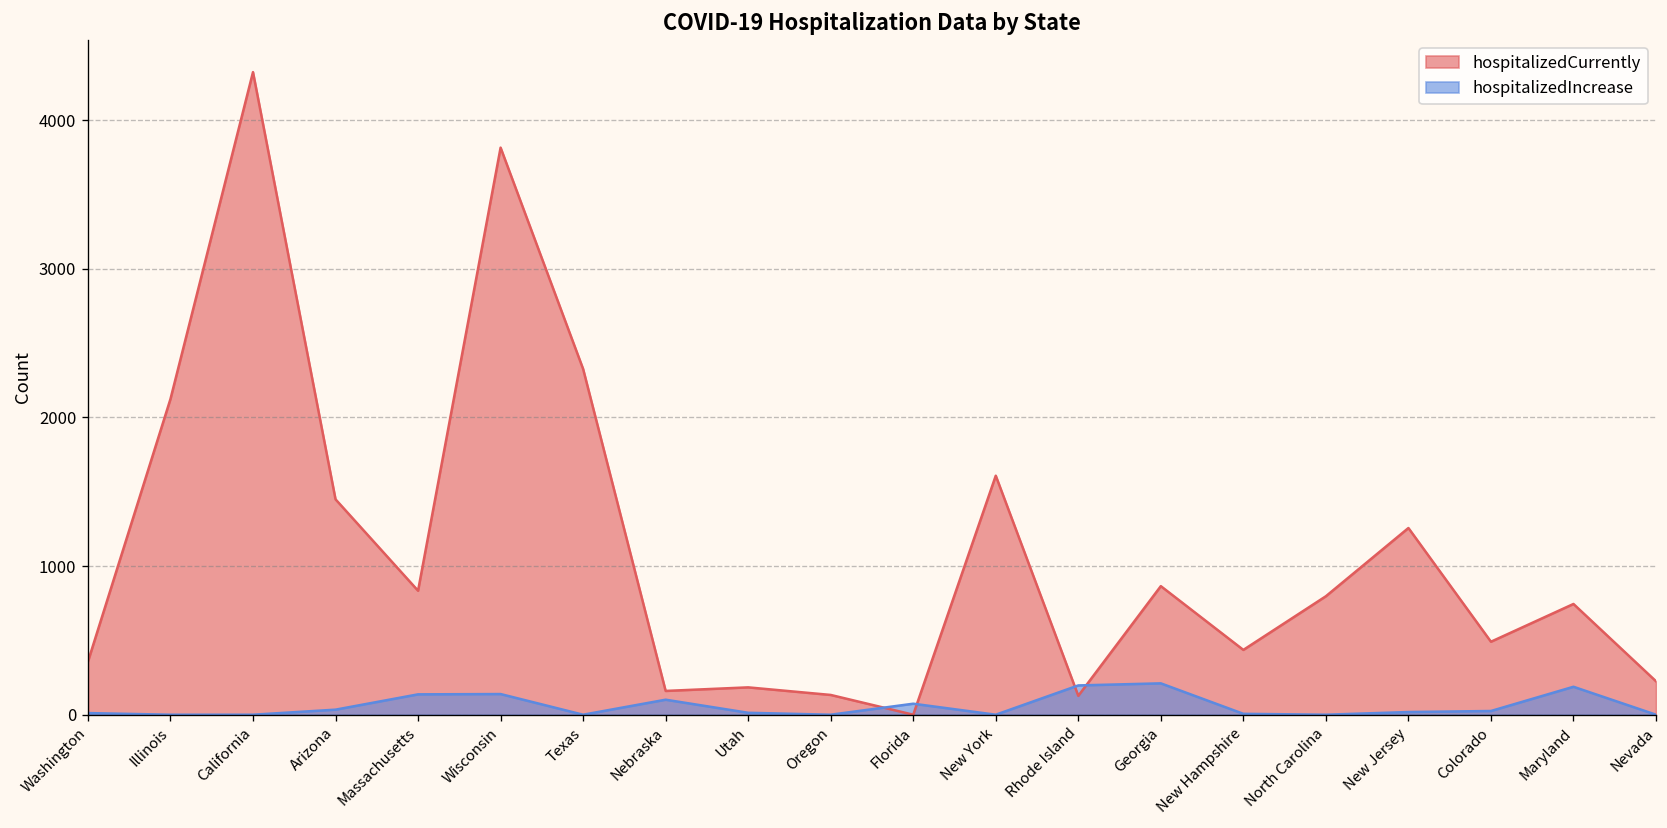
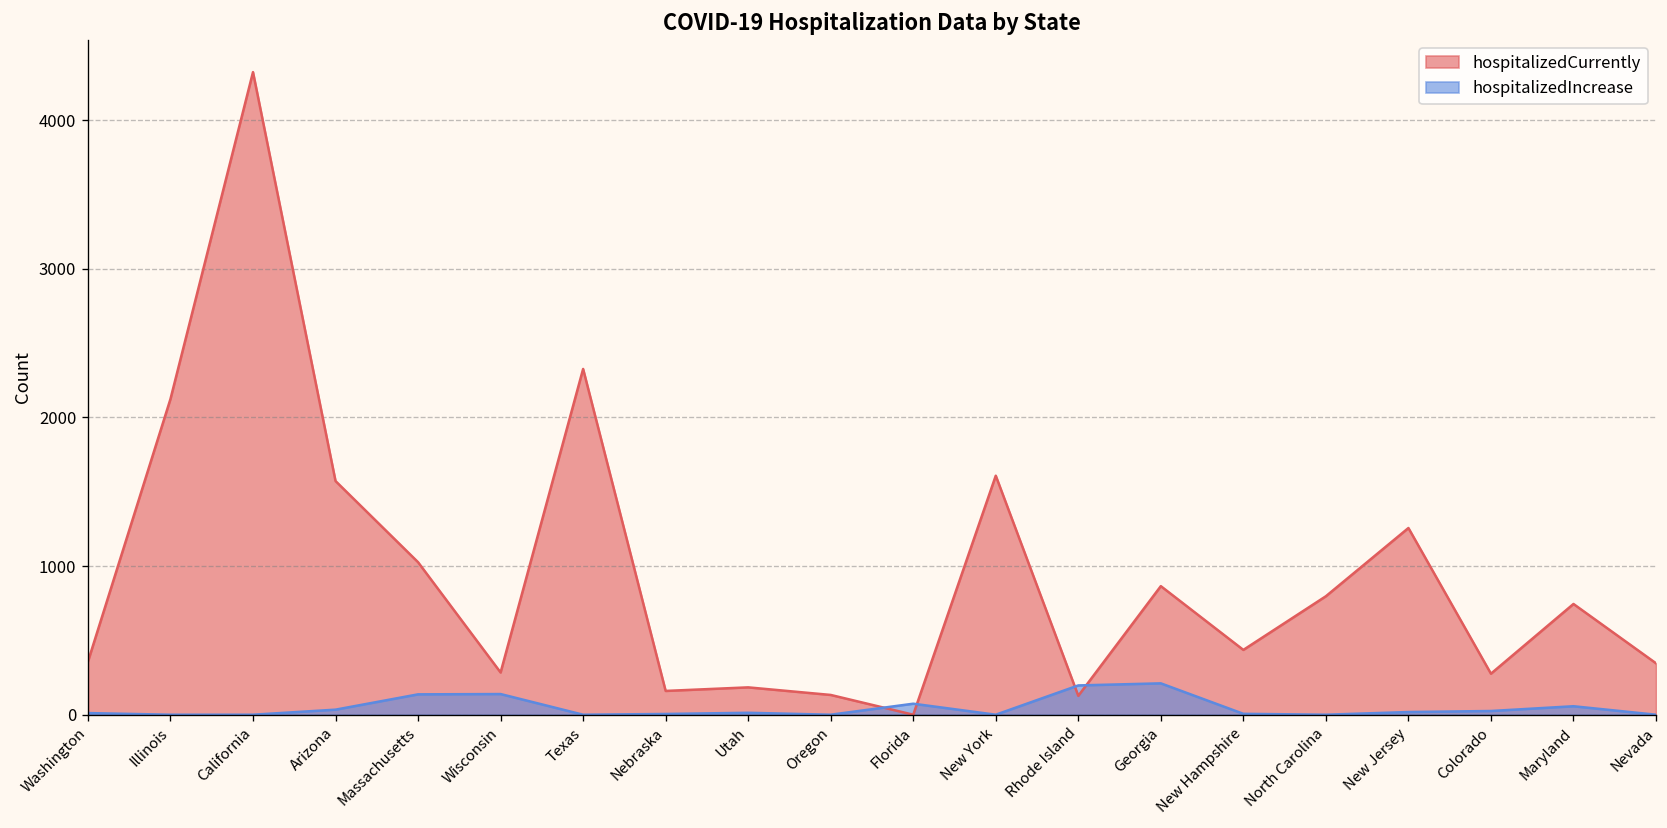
  {
    "hospitalizedCurrently": {
      "Washington": 360,
      "Illinois": 2120,
      "California": 4320,
-     "Arizona": 1450,
-     "Massachusetts": 830,
-     "Wisconsin": 3820,
+     "Arizona": 1570,
+     "Massachusetts": 1030,
+     "Wisconsin": 280,
      "Texas": 2330,
      "Nebraska": 160,
      "Utah": 180,
      "Oregon": 130,
      "Florida": 0,
      "New York": 1610,
      "Rhode Island": 130,
      "Georgia": 870,
      "New Hampshire": 440,
      "North Carolina": 800,
      "New Jersey": 1260,
-     "Colorado": 490,
+     "Colorado": 280,
      "Maryland": 750,
-     "Nevada": 230
+     "Nevada": 350
    },
    "hospitalizedIncrease": {
      "Washington": 10,
      "Illinois": 0,
      "California": 0,
      "Arizona": 30,
      "Massachusetts": 140,
      "Wisconsin": 140,
      "Texas": 0,
-     "Nebraska": 100,
+     "Nebraska": 10,
      "Utah": 10,
      "Oregon": 0,
      "Florida": 70,
      "New York": 0,
      "Rhode Island": 200,
      "Georgia": 210,
      "New Hampshire": 10,
      "North Carolina": 0,
      "New Jersey": 20,
      "Colorado": 30,
-     "Maryland": 190,
+     "Maryland": 60,
      "Nevada": 0
    }
  }
